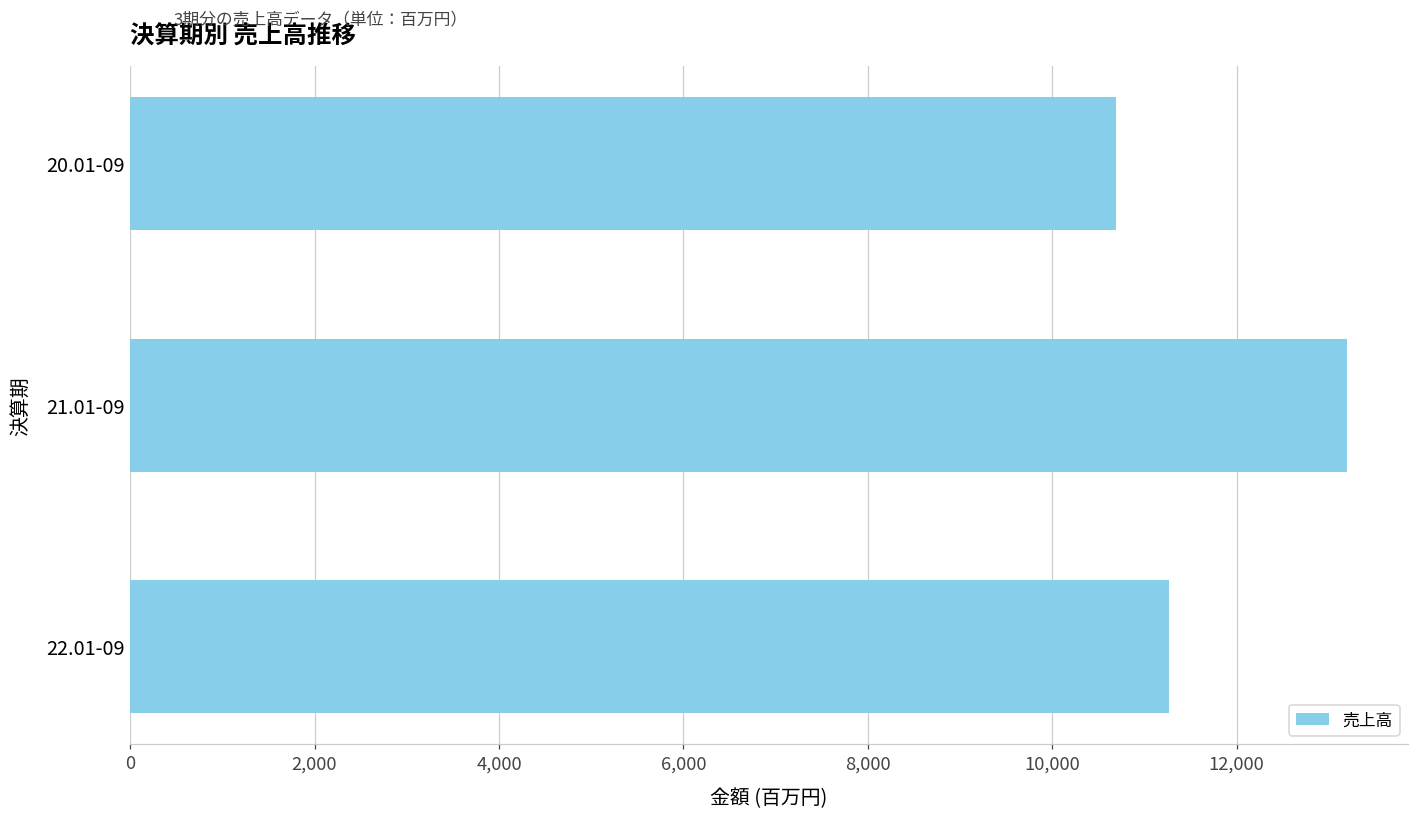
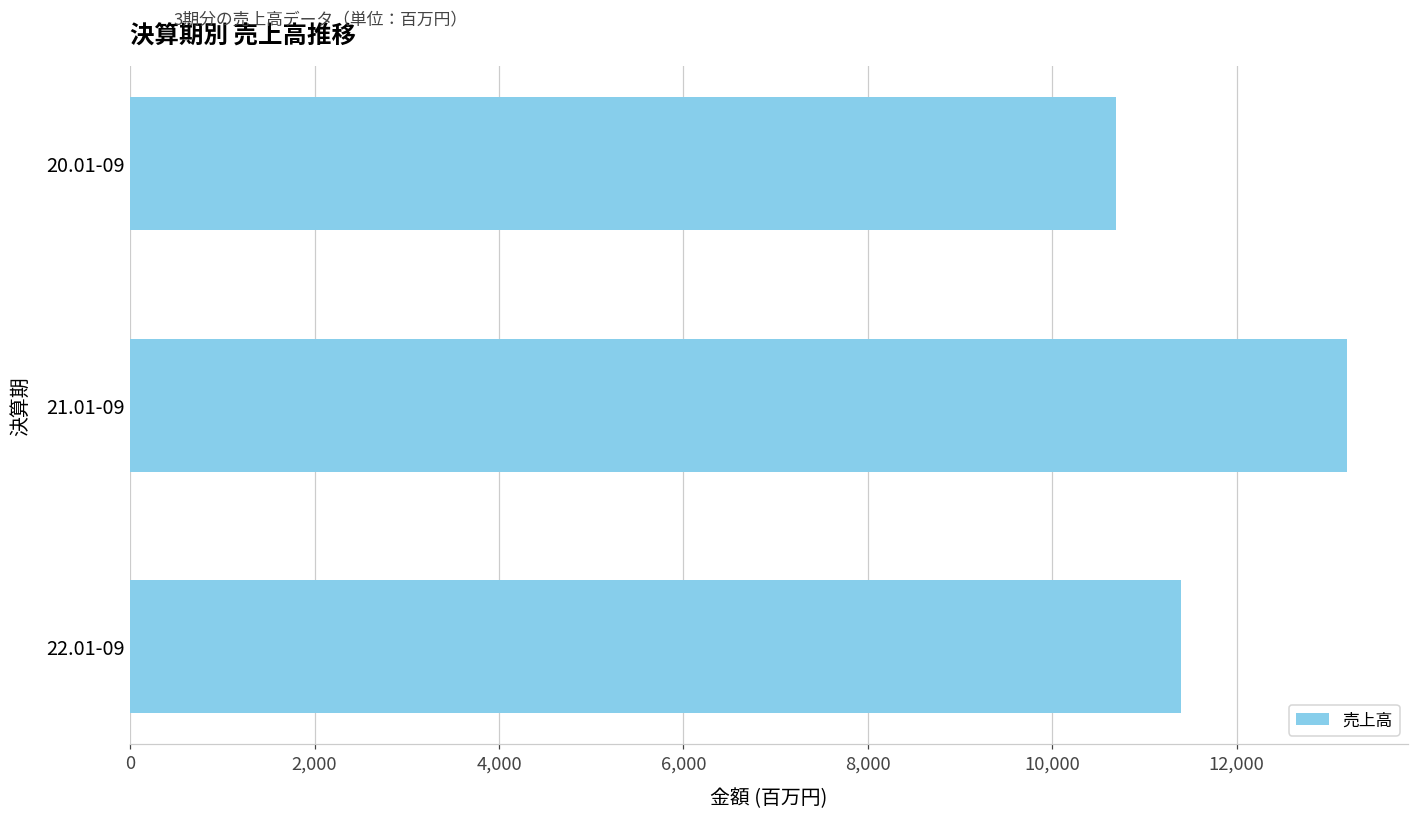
  {
    "20.01-09": "10,700",
    "21.01-09": "13,200",
-   "22.01-09": "11,300"
+   "22.01-09": "11,400"
  }
